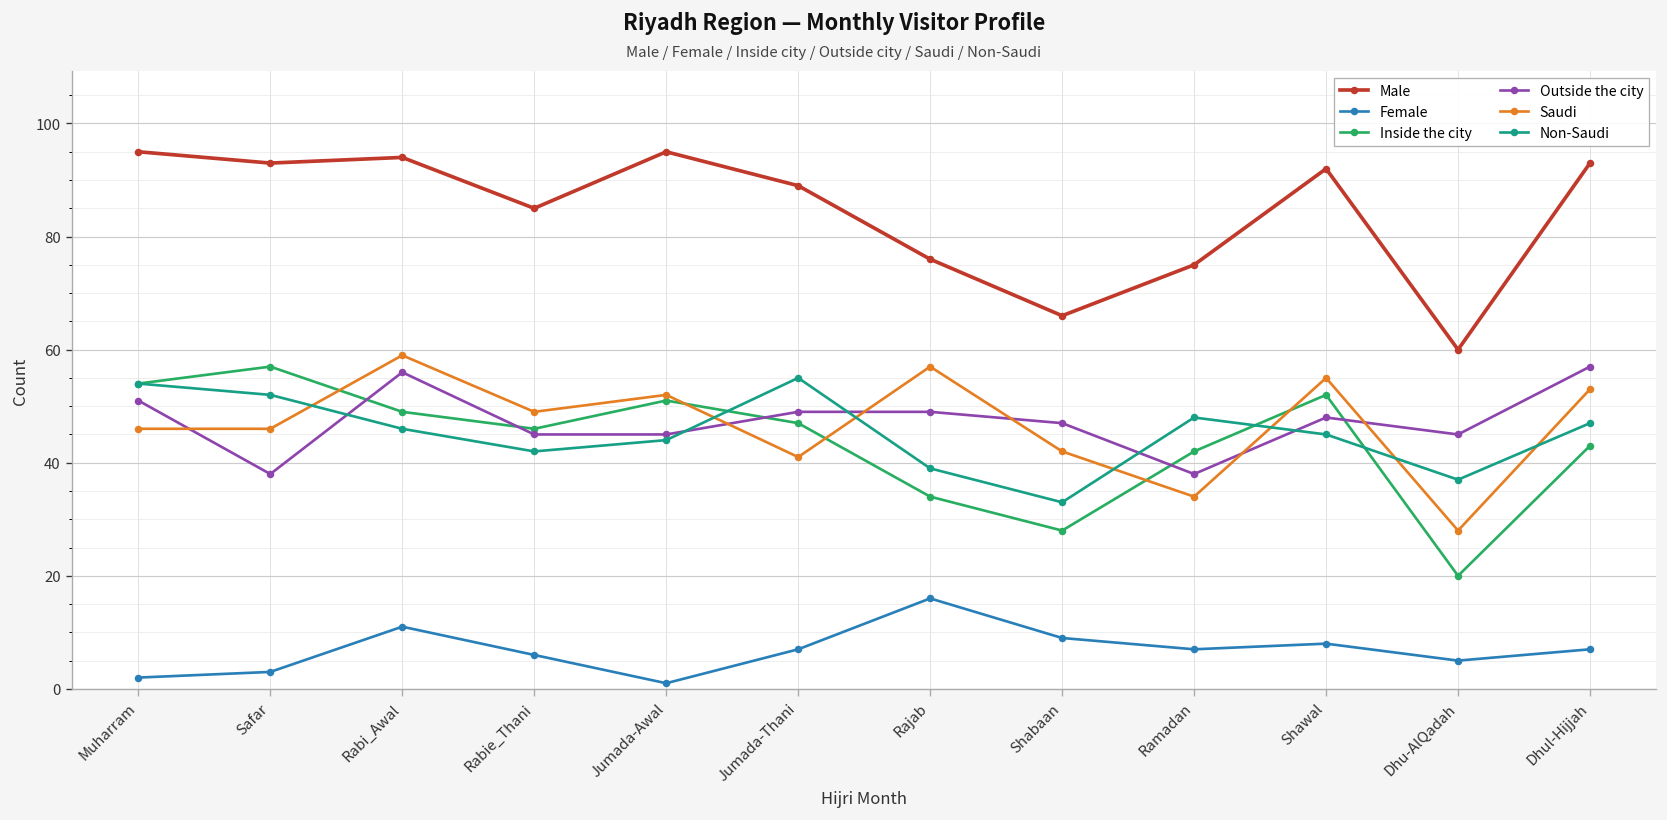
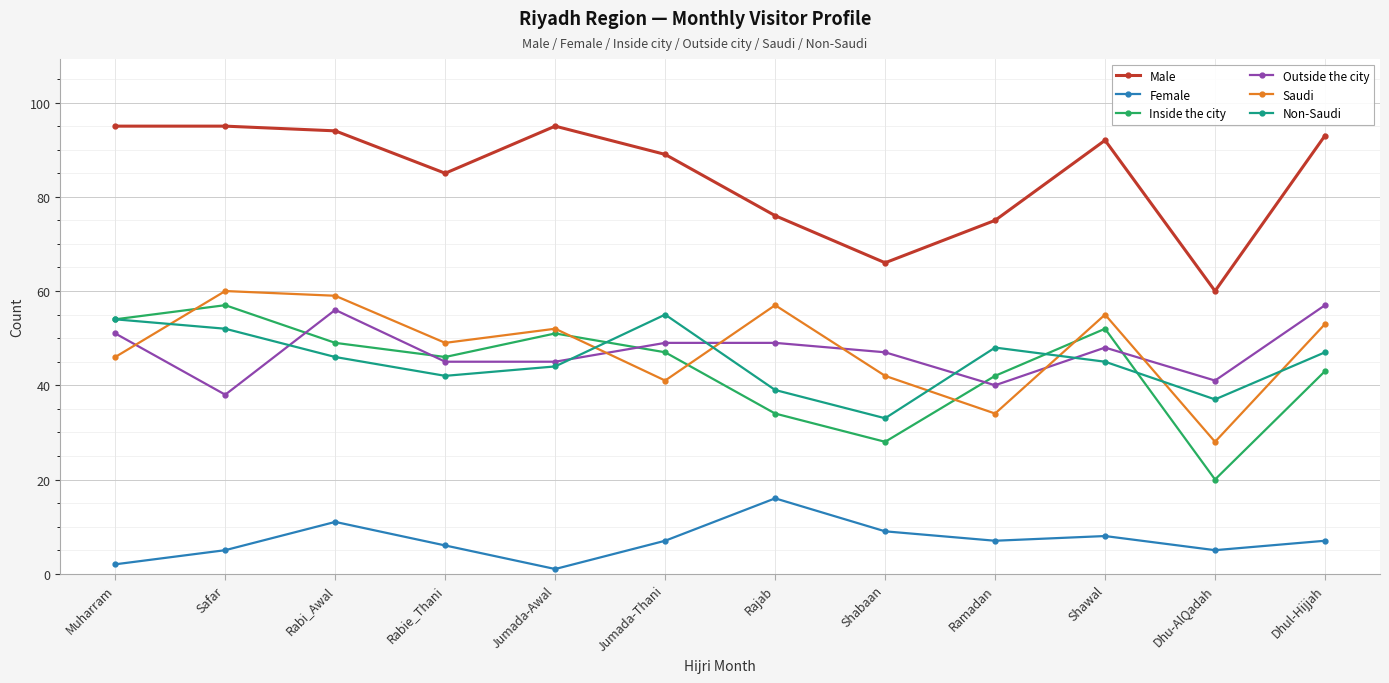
  {
    "Male": {
      "Muharram": 95,
-     "Safar": 93,
+     "Safar": 95,
      "Rabi_Awal": 94,
      "Rabie_Thani": 85,
      "Jumada-Awal": 95,
      "Jumada-Thani": 89,
      "Rajab": 76,
      "Shabaan": 66,
      "Ramadan": 75,
      "Shawal": 92,
      "Dhu-AlQadah": 60,
      "Dhul-Hijjah": 93
    },
    "Female": {
      "Muharram": 2,
-     "Safar": 3,
+     "Safar": 5,
      "Rabi_Awal": 11,
      "Rabie_Thani": 6,
      "Jumada-Awal": 1,
      "Jumada-Thani": 7,
      "Rajab": 16,
      "Shabaan": 9,
      "Ramadan": 7,
      "Shawal": 8,
      "Dhu-AlQadah": 5,
      "Dhul-Hijjah": 7
    },
    "Outside the city": {
      "Muharram": 51,
      "Safar": 38,
      "Rabi_Awal": 56,
      "Rabie_Thani": 45,
      "Jumada-Awal": 45,
      "Jumada-Thani": 49,
      "Rajab": 49,
      "Shabaan": 47,
-     "Ramadan": 38,
+     "Ramadan": 40,
      "Shawal": 48,
-     "Dhu-AlQadah": 45,
+     "Dhu-AlQadah": 41,
      "Dhul-Hijjah": 57
    },
    "Saudi": {
      "Muharram": 46,
-     "Safar": 46,
+     "Safar": 60,
      "Rabi_Awal": 59,
      "Rabie_Thani": 49,
      "Jumada-Awal": 52,
      "Jumada-Thani": 41,
      "Rajab": 57,
      "Shabaan": 42,
      "Ramadan": 34,
      "Shawal": 55,
      "Dhu-AlQadah": 28,
      "Dhul-Hijjah": 53
    }
  }
